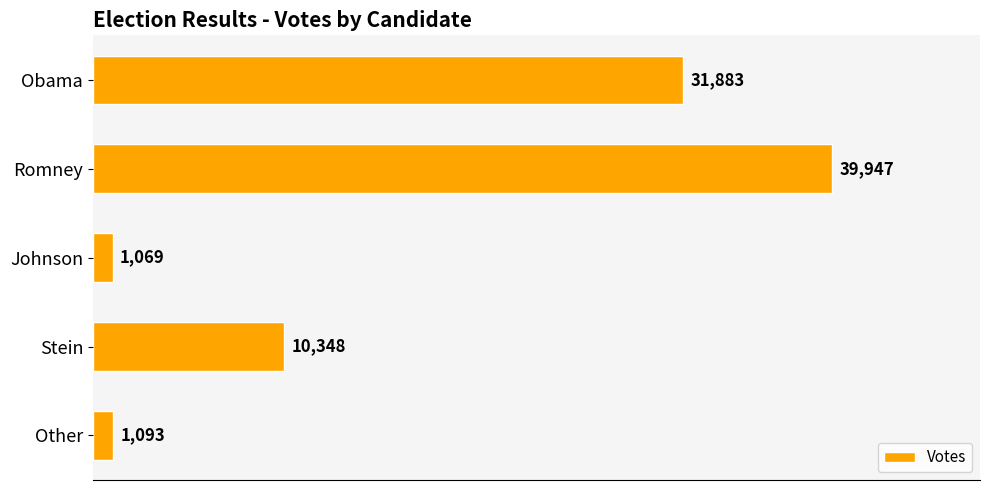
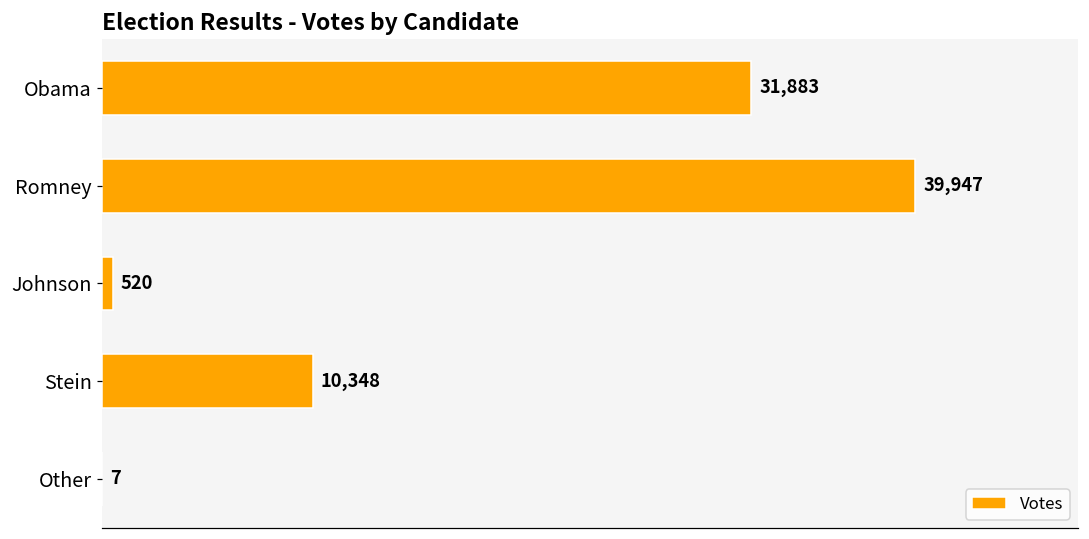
  {
    "Obama": "31,883",
    "Romney": "39,947",
-   "Johnson": "1,069",
+   "Johnson": "520",
    "Stein": "10,348",
-   "Other": "1,093"
+   "Other": "7"
  }
